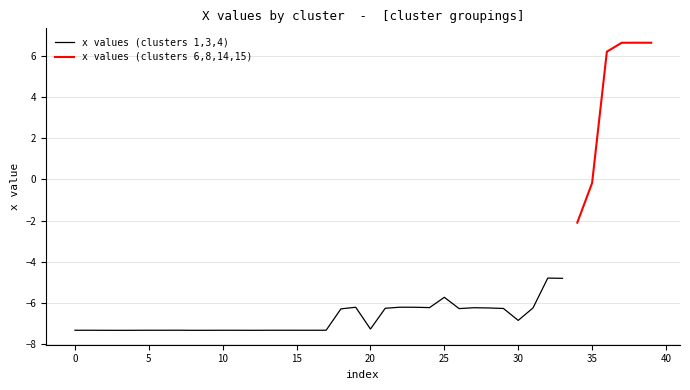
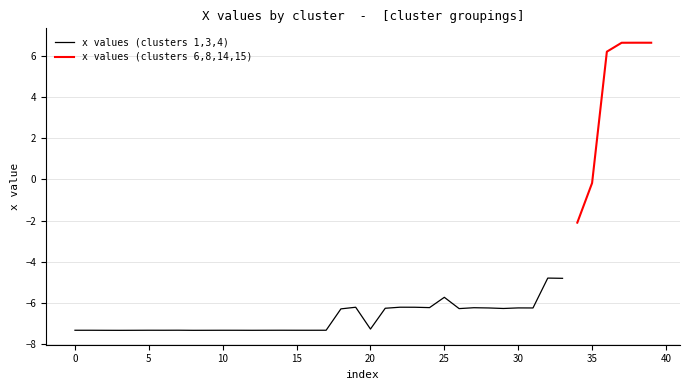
  {
    "x values (clusters 1,3,4)": {
      "0": -7.3,
      "5": -7.3,
      "10": -7.3,
      "15": -7.3,
      "20": -7.3,
      "25": -5.7,
-     "30": -6.9
+     "30": -6.3
    },
    "x values (clusters 6,8,14,15)": {
      "35": -0.2
    }
  }
